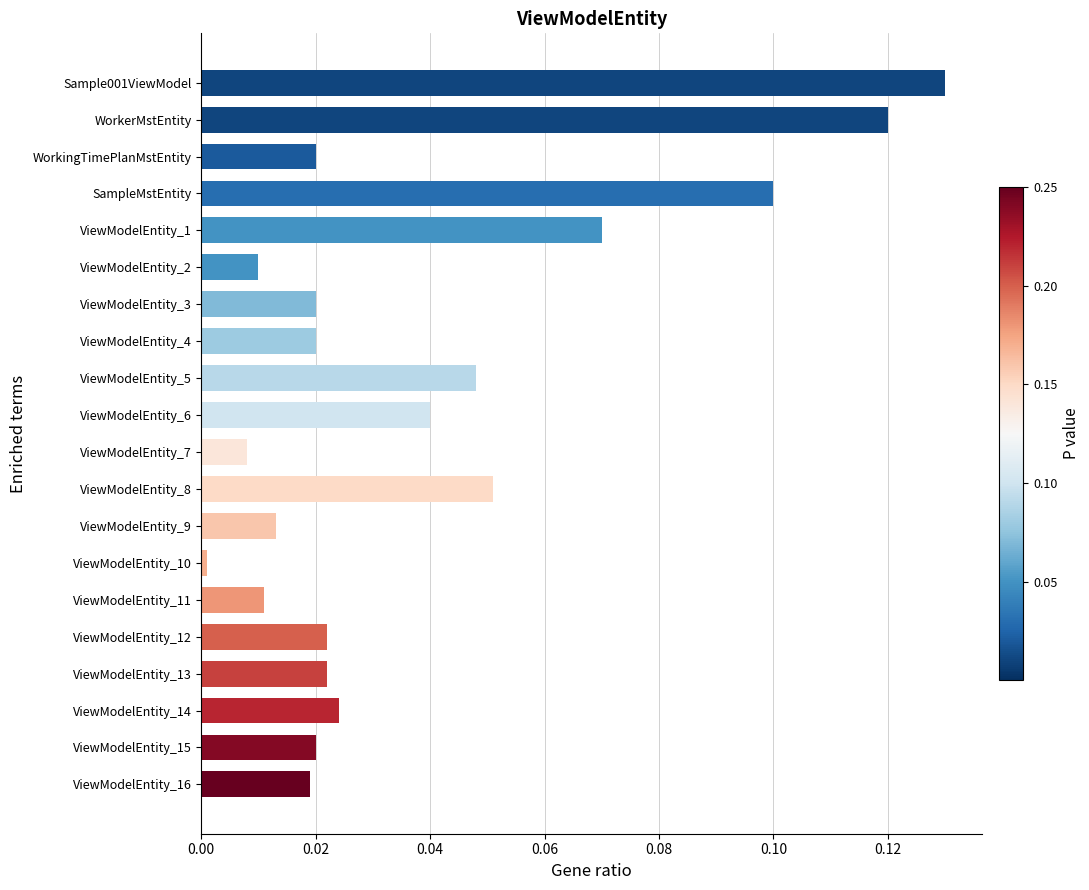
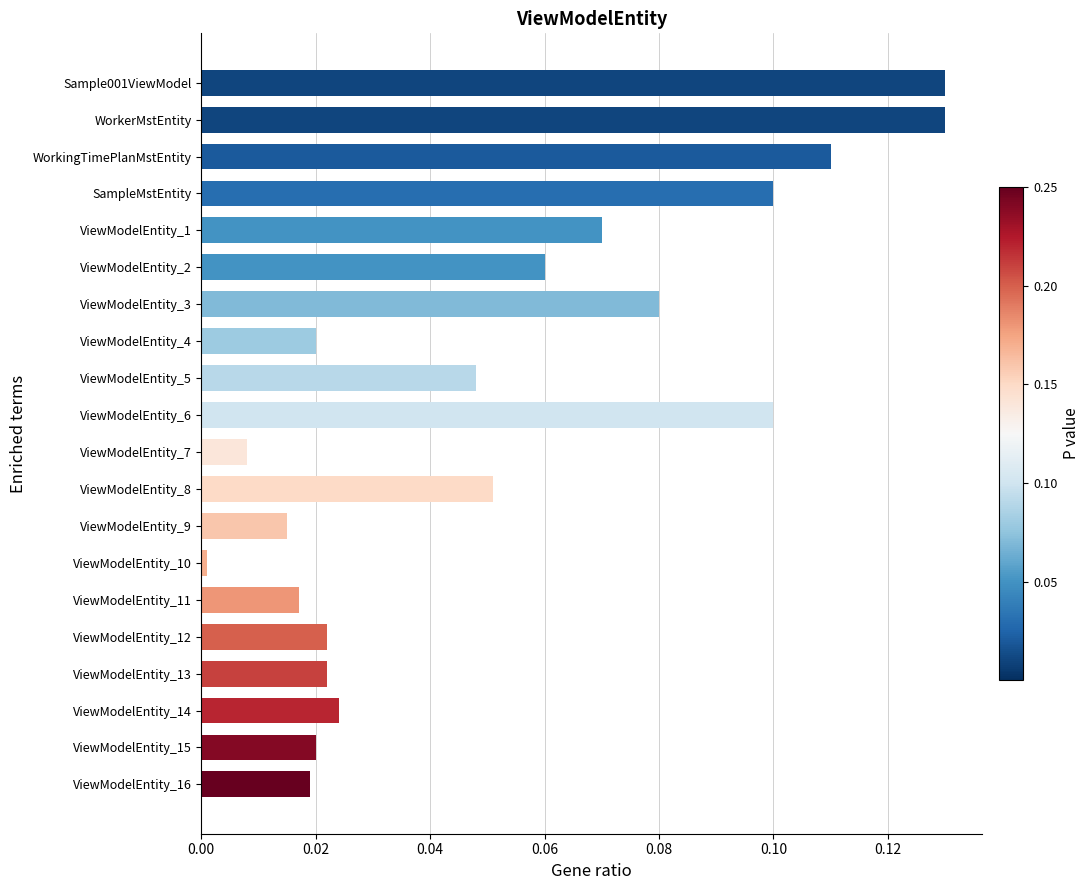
  {
    "Sample001ViewModel": 0.130,
-   "WorkerMstEntity": 0.12,
-   "WorkingTimePlanMstEntity": 0.02,
+   "WorkerMstEntity": 0.13,
+   "WorkingTimePlanMstEntity": 0.11,
    "SampleMstEntity": 0.100,
    "ViewModelEntity_1": 0.070,
-   "ViewModelEntity_2": 0.01,
-   "ViewModelEntity_3": 0.02,
+   "ViewModelEntity_2": 0.06,
+   "ViewModelEntity_3": 0.08,
    "ViewModelEntity_4": 0.020,
    "ViewModelEntity_5": 0.048,
-   "ViewModelEntity_6": 0.04,
+   "ViewModelEntity_6": 0.10,
    "ViewModelEntity_7": 0.008,
    "ViewModelEntity_8": 0.051,
-   "ViewModelEntity_9": 0.013,
+   "ViewModelEntity_9": 0.015,
    "ViewModelEntity_10": 0.001,
-   "ViewModelEntity_11": 0.011,
+   "ViewModelEntity_11": 0.017,
    "ViewModelEntity_12": 0.022,
    "ViewModelEntity_13": 0.022,
    "ViewModelEntity_14": 0.024,
    "ViewModelEntity_15": 0.020,
    "ViewModelEntity_16": 0.019
  }
